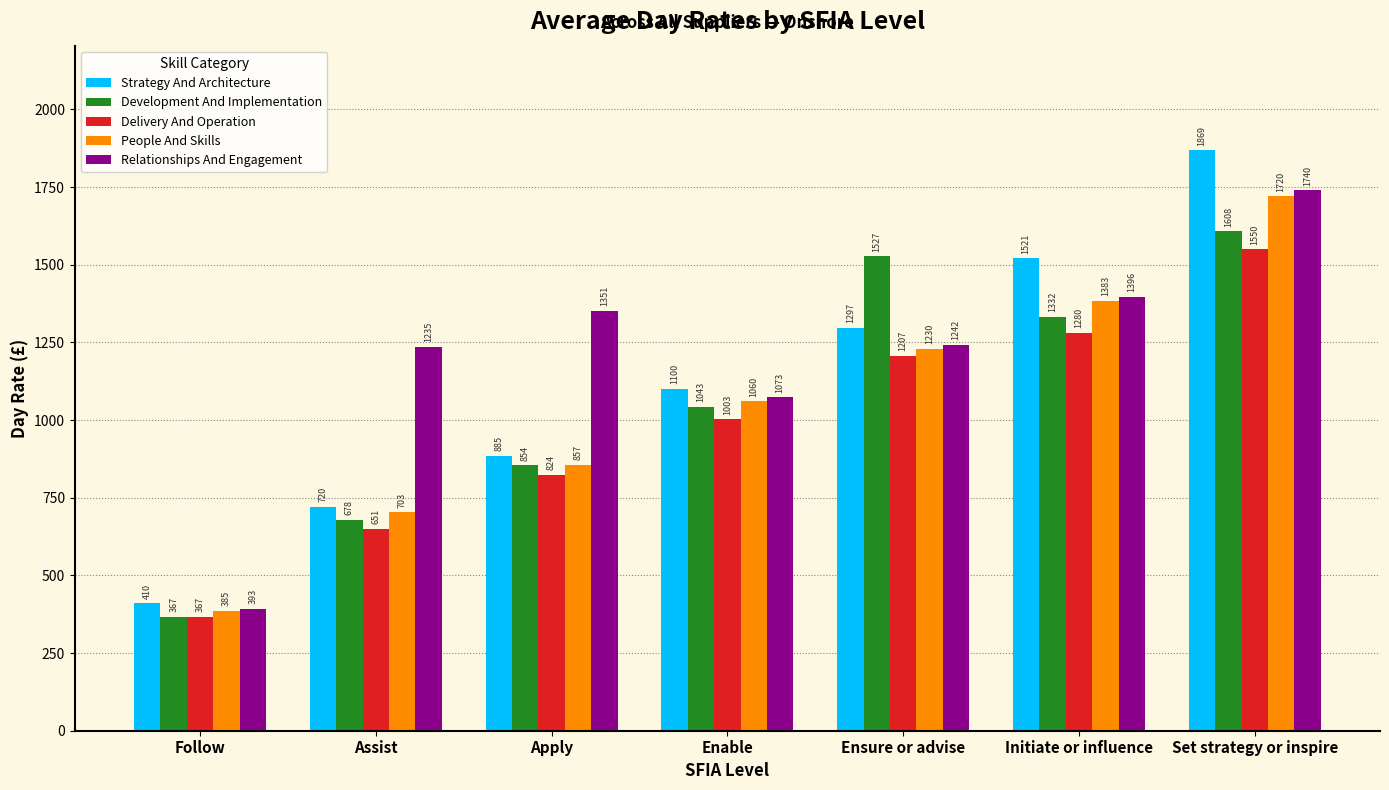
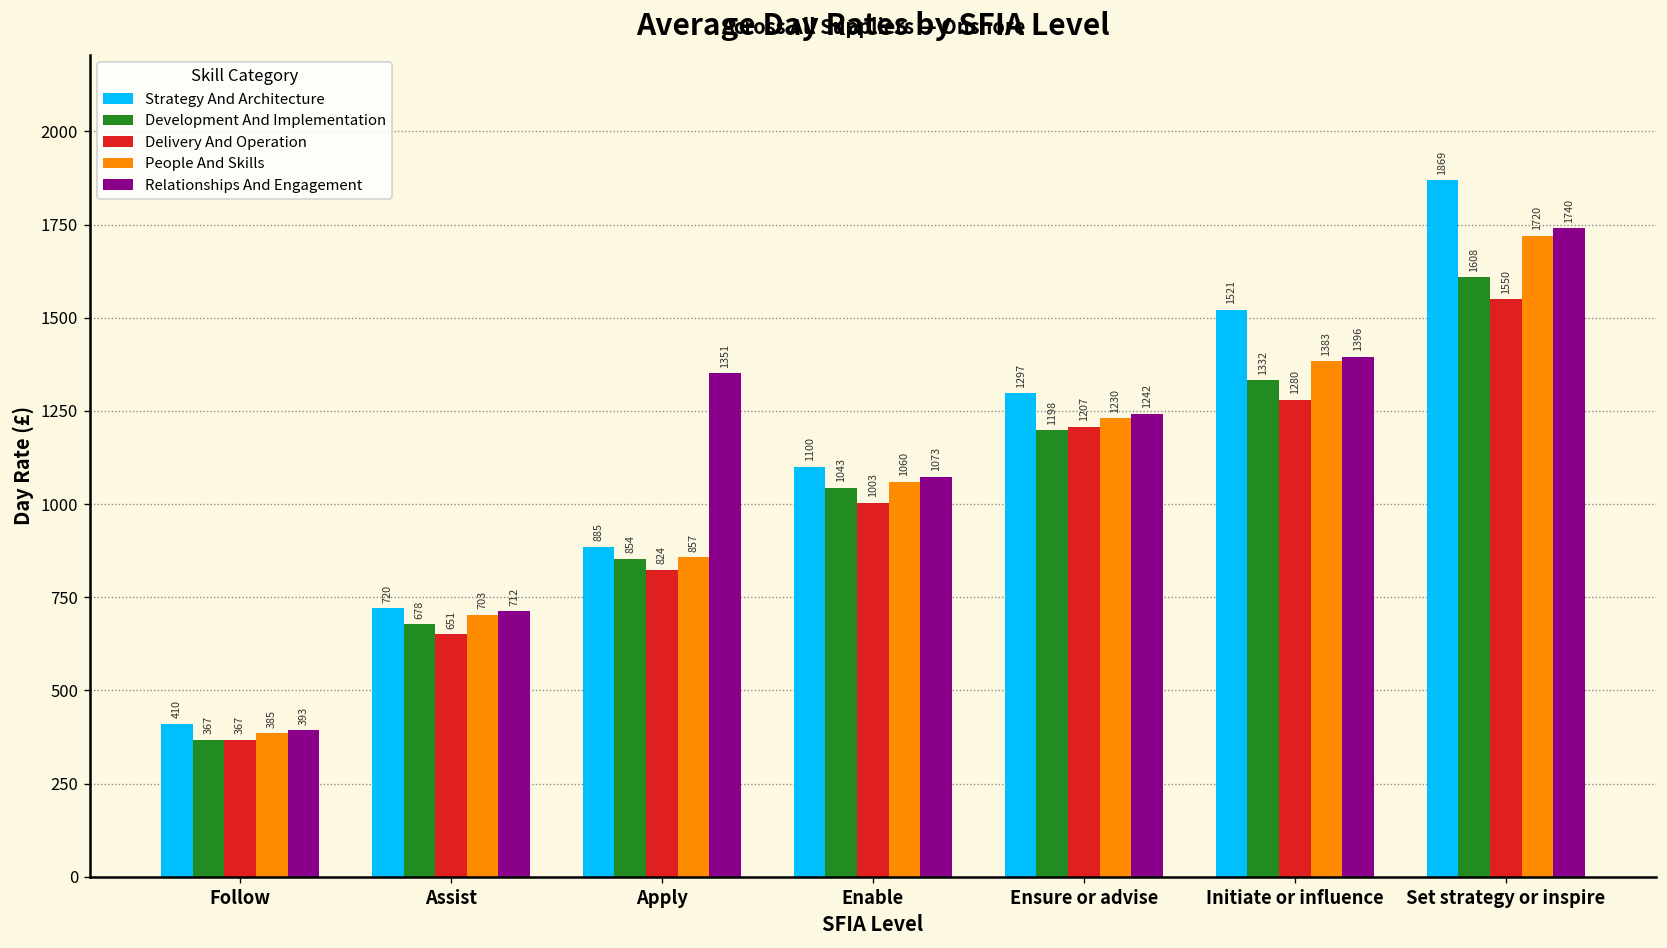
  {
    "Strategy And Architecture": {
      "Follow": 410,
      "Assist": 720,
      "Apply": 885,
      "Enable": 1100,
      "Ensure or advise": 1297,
      "Initiate or influence": 1521,
      "Set strategy or inspire": 1869
    },
    "Development And Implementation": {
      "Follow": 367,
      "Assist": 678,
      "Apply": 854,
      "Enable": 1043,
-     "Ensure or advise": 1527,
+     "Ensure or advise": 1198,
      "Initiate or influence": 1332,
      "Set strategy or inspire": 1608
    },
    "Delivery And Operation": {
      "Follow": 367,
      "Assist": 651,
      "Apply": 824,
      "Enable": 1003,
      "Ensure or advise": 1207,
      "Initiate or influence": 1280,
      "Set strategy or inspire": 1550
    },
    "People And Skills": {
      "Follow": 385,
      "Assist": 703,
      "Apply": 857,
      "Enable": 1060,
      "Ensure or advise": 1230,
      "Initiate or influence": 1383,
      "Set strategy or inspire": 1720
    },
    "Relationships And Engagement": {
      "Follow": 393,
-     "Assist": 1235,
+     "Assist": 712,
      "Apply": 1351,
      "Enable": 1073,
      "Ensure or advise": 1242,
      "Initiate or influence": 1396,
      "Set strategy or inspire": 1740
    }
  }
